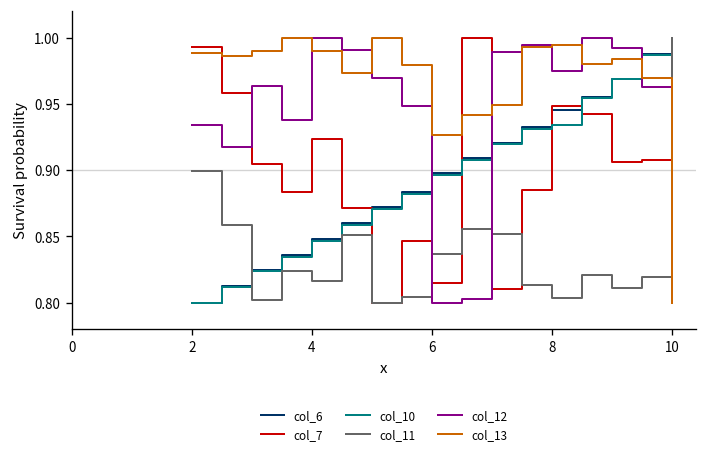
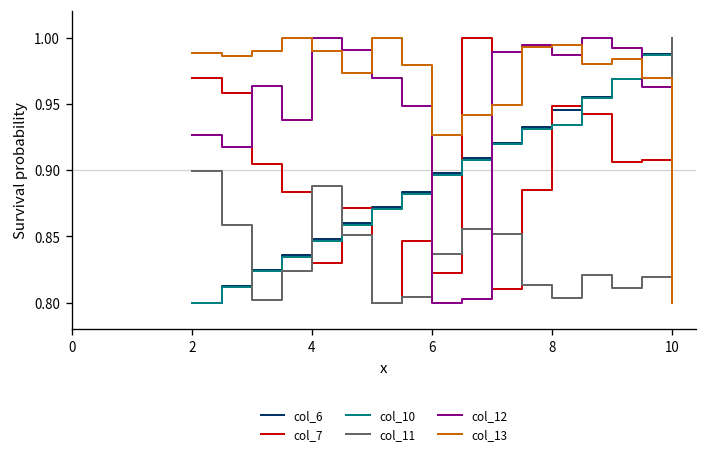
  {
    "col_6": {
      "8": 0.945
    },
    "col_7": {
-     "2": 0.993,
-     "4": 0.923,
-     "6": 0.815,
+     "2": 0.969,
+     "4": 0.830,
+     "6": 0.823,
      "8": 0.948,
      "10": 0.828
    },
    "col_10": {
      "8": 0.934
    },
    "col_11": {
      "2": 0.900,
-     "4": 0.816,
+     "4": 0.888,
      "6": 0.837,
      "8": 0.803
    },
    "col_12": {
-     "2": 0.934,
+     "2": 0.927,
      "4": 1.000,
      "6": 0.800,
-     "8": 0.975,
+     "8": 0.987,
      "10": 0.921
    },
    "col_13": {
      "2": 0.988,
      "4": 0.990,
      "6": 0.926,
      "8": 0.995,
      "10": 0.800
    }
  }
